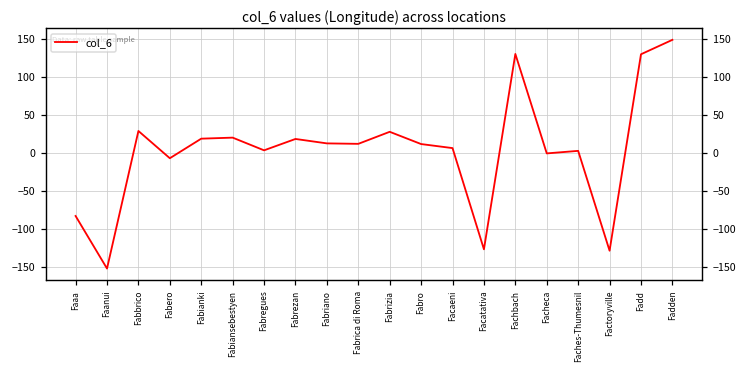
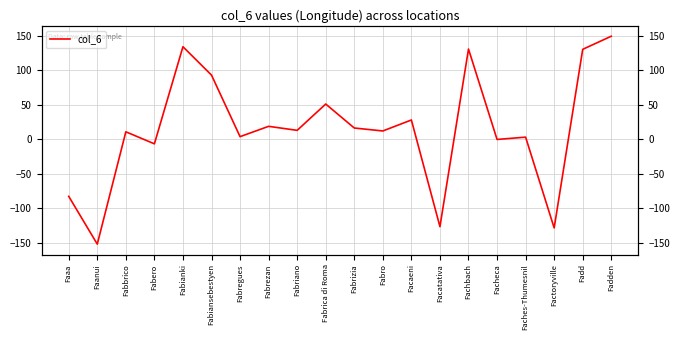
  {
    "Faaa": -80,
    "Faanui": -150,
-   "Fabbrico": 30,
+   "Fabbrico": 10,
    "Fabero": -10,
-   "Fabianki": 20,
-   "Fabiansebestyen": 20,
+   "Fabianki": 130,
+   "Fabiansebestyen": 90,
    "Fabregues": 0,
    "Fabrezan": 20,
    "Fabriano": 10,
-   "Fabrica di Roma": 10,
-   "Fabrizia": 30,
+   "Fabrica di Roma": 50,
+   "Fabrizia": 20,
    "Fabro": 10,
-   "Facaeni": 10,
+   "Facaeni": 30,
    "Facatativa": -130,
    "Fachbach": 130,
    "Facheca": 0,
    "Faches-Thumesnil": 0,
    "Factoryville": -130,
    "Fadd": 130,
    "Fadden": 150
  }
